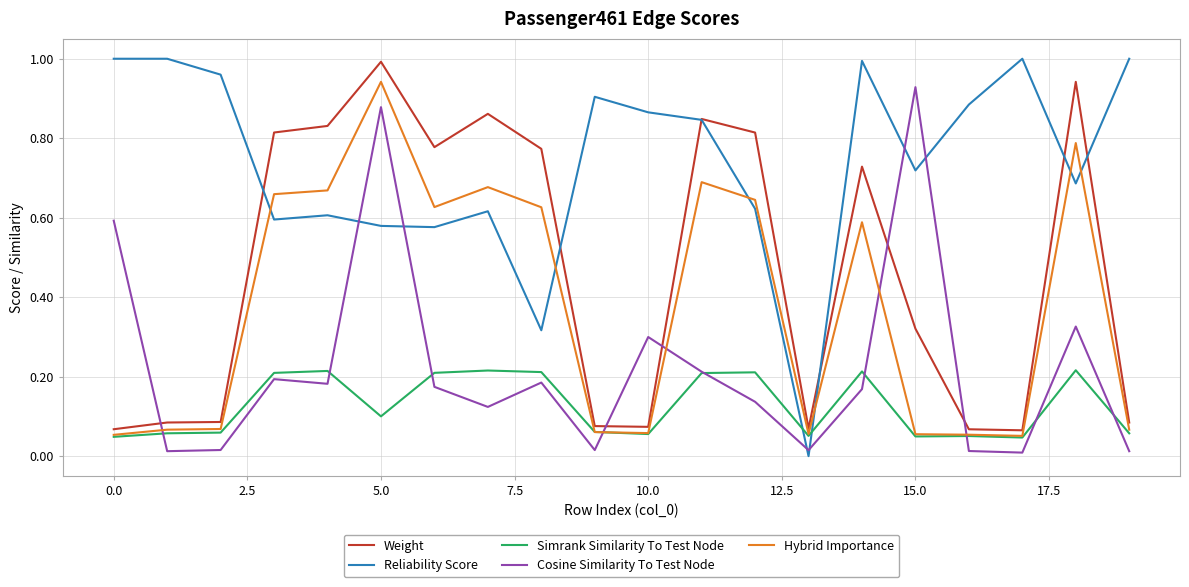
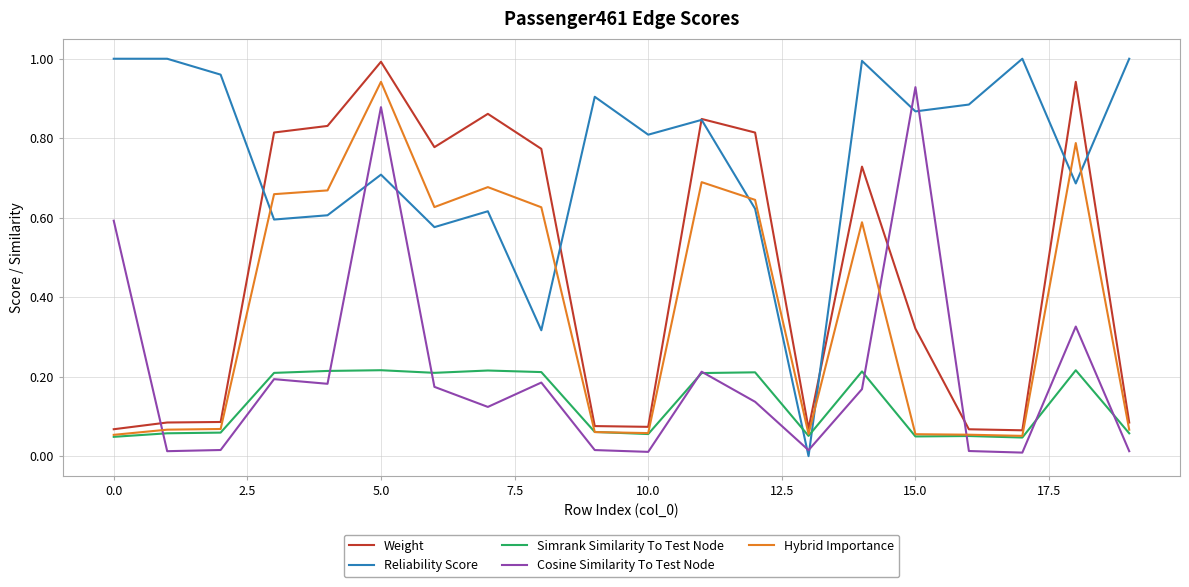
  {
    "Weight": {
      "0.0": 0.07,
      "5.0": 0.99,
      "10.0": 0.07,
      "15.0": 0.32
    },
    "Reliability Score": {
      "0.0": 1.00,
-     "5.0": 0.58,
-     "10.0": 0.87,
-     "15.0": 0.72
+     "5.0": 0.71,
+     "10.0": 0.81,
+     "15.0": 0.87
    },
    "Simrank Similarity To Test Node": {
-     "5.0": 0.10
+     "5.0": 0.22
    },
    "Cosine Similarity To Test Node": {
      "0.0": 0.59,
      "5.0": 0.88,
-     "10.0": 0.30,
+     "10.0": 0.01,
      "15.0": 0.93
    },
    "Hybrid Importance": {
      "5.0": 0.94
    }
  }
